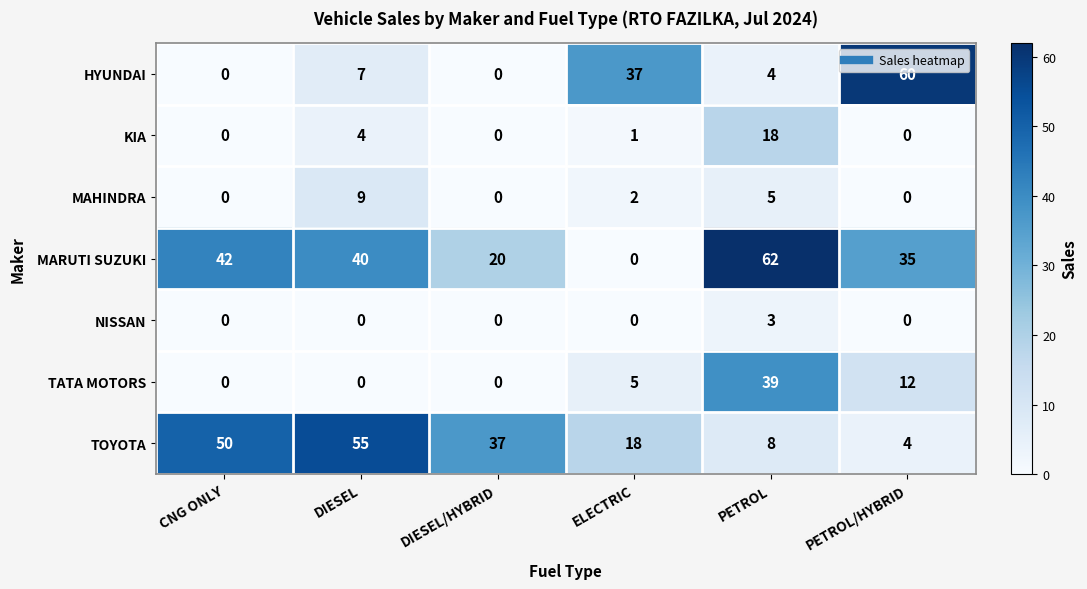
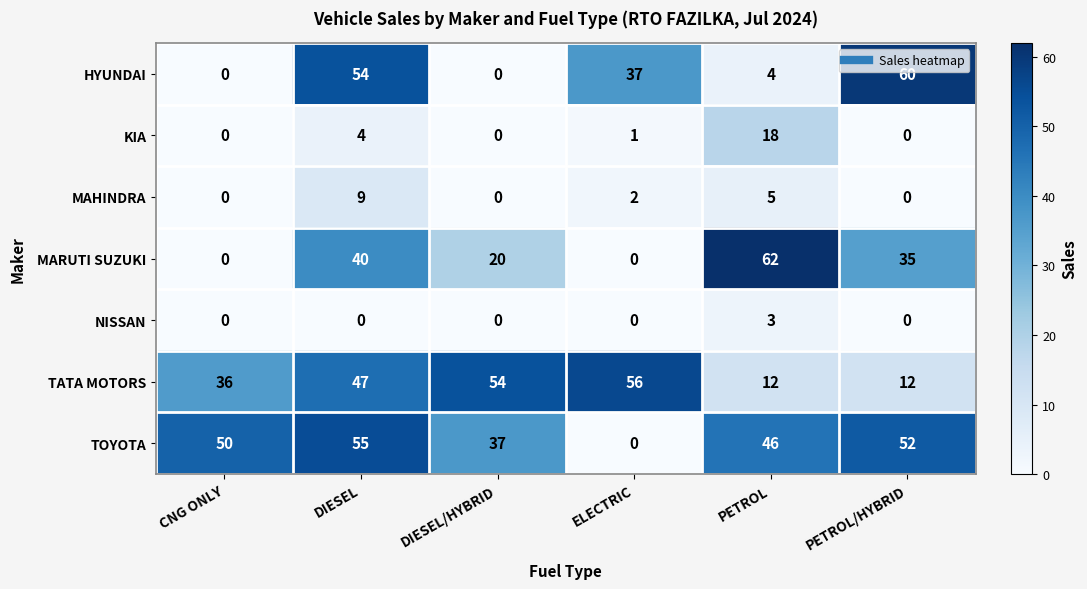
  {
    "HYUNDAI": {
      "CNG ONLY": 0,
-     "DIESEL": 7,
+     "DIESEL": 54,
      "DIESEL/HYBRID": 0,
      "ELECTRIC": 37,
      "PETROL": 4
    },
    "KIA": {
      "CNG ONLY": 0,
      "DIESEL": 4,
      "DIESEL/HYBRID": 0,
      "ELECTRIC": 1,
      "PETROL": 18,
      "PETROL/HYBRID": 0
    },
    "MAHINDRA": {
      "CNG ONLY": 0,
      "DIESEL": 9,
      "DIESEL/HYBRID": 0,
      "ELECTRIC": 2,
      "PETROL": 5,
      "PETROL/HYBRID": 0
    },
    "MARUTI SUZUKI": {
-     "CNG ONLY": 42,
+     "CNG ONLY": 0,
      "DIESEL": 40,
      "DIESEL/HYBRID": 20,
      "ELECTRIC": 0,
      "PETROL": 62,
      "PETROL/HYBRID": 35
    },
    "NISSAN": {
      "CNG ONLY": 0,
      "DIESEL": 0,
      "DIESEL/HYBRID": 0,
      "ELECTRIC": 0,
      "PETROL": 3,
      "PETROL/HYBRID": 0
    },
    "TATA MOTORS": {
-     "CNG ONLY": 0,
-     "DIESEL": 0,
-     "DIESEL/HYBRID": 0,
-     "ELECTRIC": 5,
-     "PETROL": 39,
+     "CNG ONLY": 36,
+     "DIESEL": 47,
+     "DIESEL/HYBRID": 54,
+     "ELECTRIC": 56,
+     "PETROL": 12,
      "PETROL/HYBRID": 12
    },
    "TOYOTA": {
      "CNG ONLY": 50,
      "DIESEL": 55,
      "DIESEL/HYBRID": 37,
-     "ELECTRIC": 18,
-     "PETROL": 8,
-     "PETROL/HYBRID": 4
+     "ELECTRIC": 0,
+     "PETROL": 46,
+     "PETROL/HYBRID": 52
    }
  }
